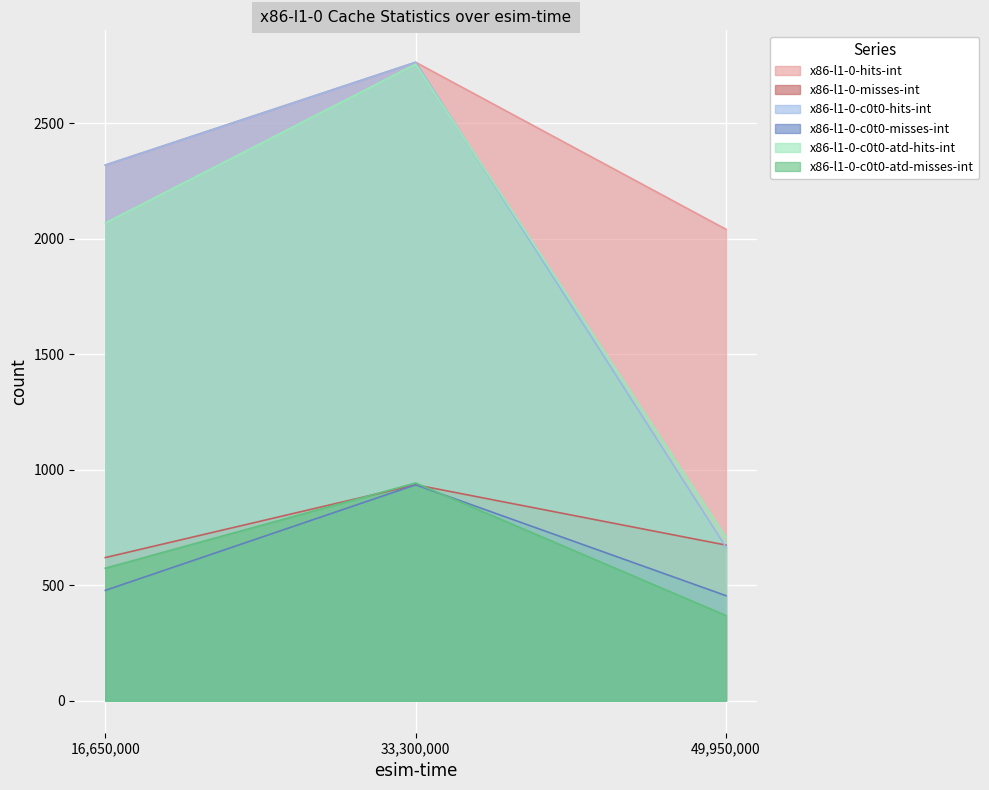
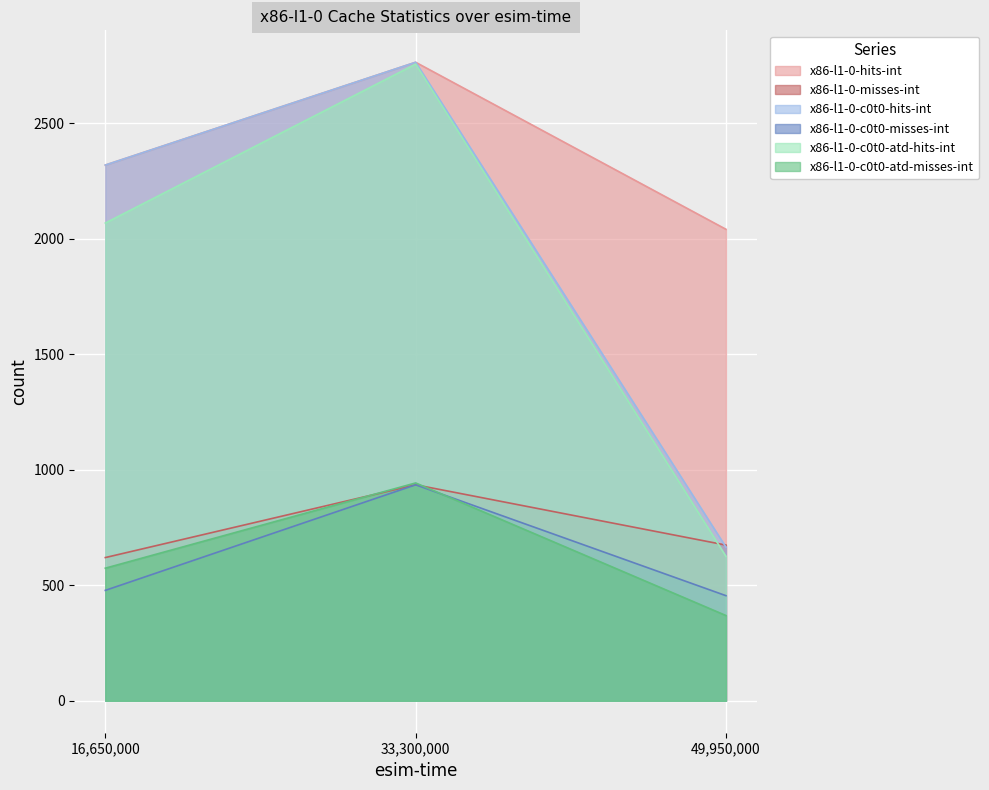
  {
    "x86-l1-0-hits-int": {
      "49,950,000": 2040
    },
    "x86-l1-0-misses-int": {
      "16,650,000": 620
    },
    "x86-l1-0-c0t0-misses-int": {
      "16,650,000": 480,
      "49,950,000": 460
    },
    "x86-l1-0-c0t0-atd-hits-int": {
      "16,650,000": 2070,
-     "49,950,000": 710
+     "49,950,000": 630
    },
    "x86-l1-0-c0t0-atd-misses-int": {
      "16,650,000": 570,
      "49,950,000": 370
    }
  }
